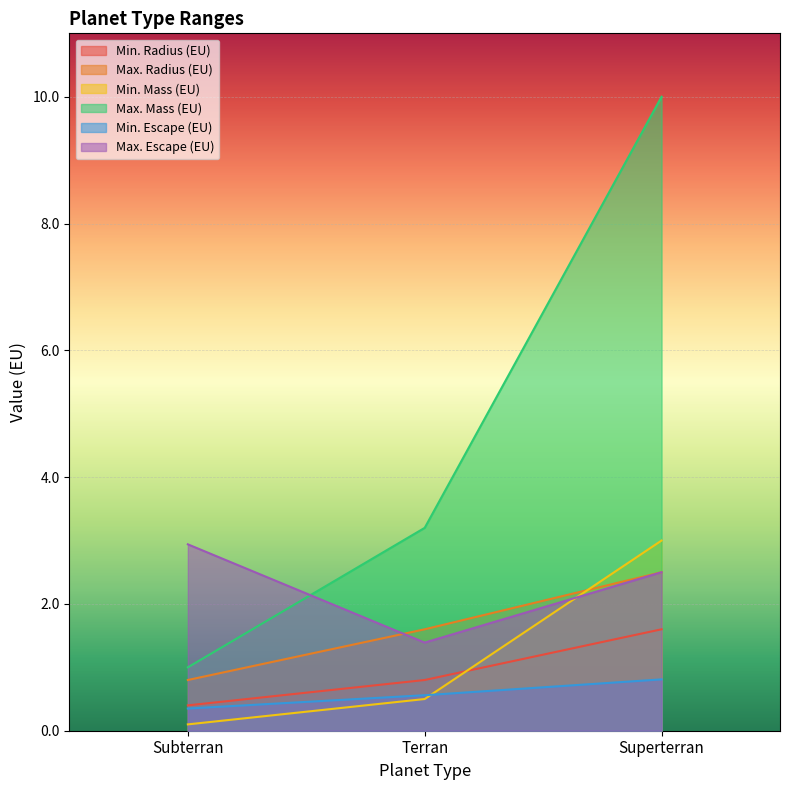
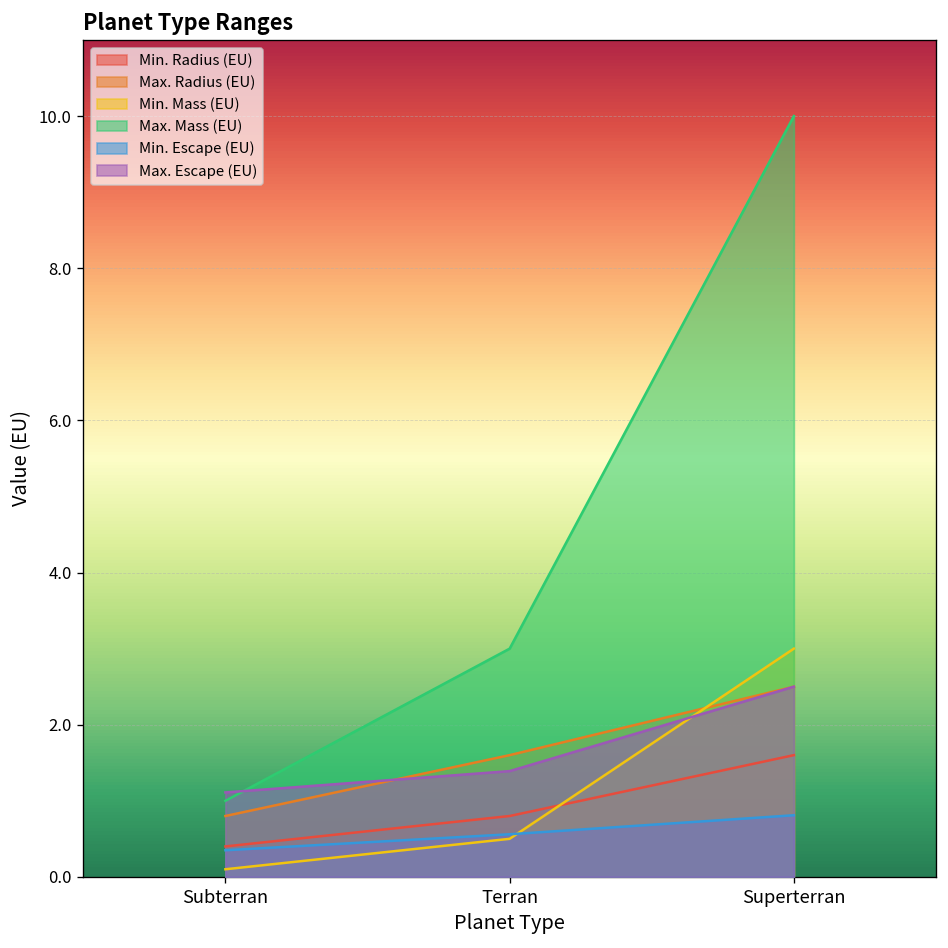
  {
    "Max. Mass (EU)": {
      "Subterran": 1.0,
-     "Terran": 3.2,
+     "Terran": 3.0,
      "Superterran": 10.0
    },
    "Min. Escape (EU)": {
      "Subterran": 0.4,
      "Terran": 0.6,
      "Superterran": 0.8
    },
    "Max. Escape (EU)": {
-     "Subterran": 2.9,
+     "Subterran": 1.1,
      "Terran": 1.4
    }
  }
